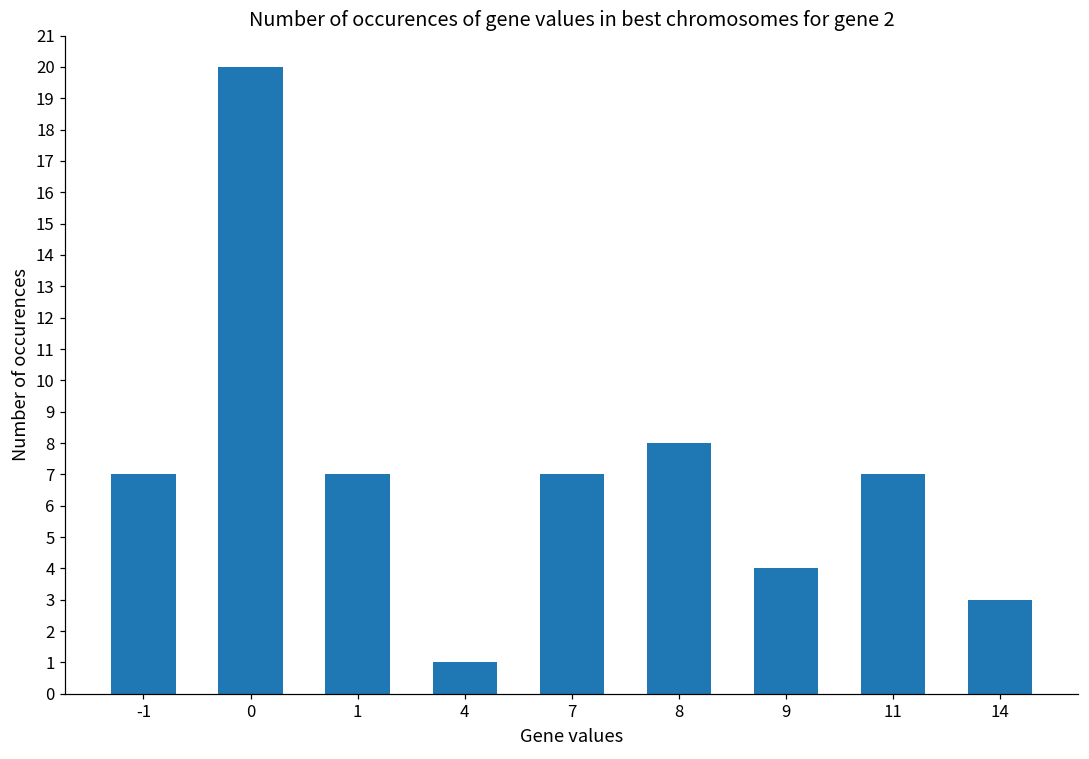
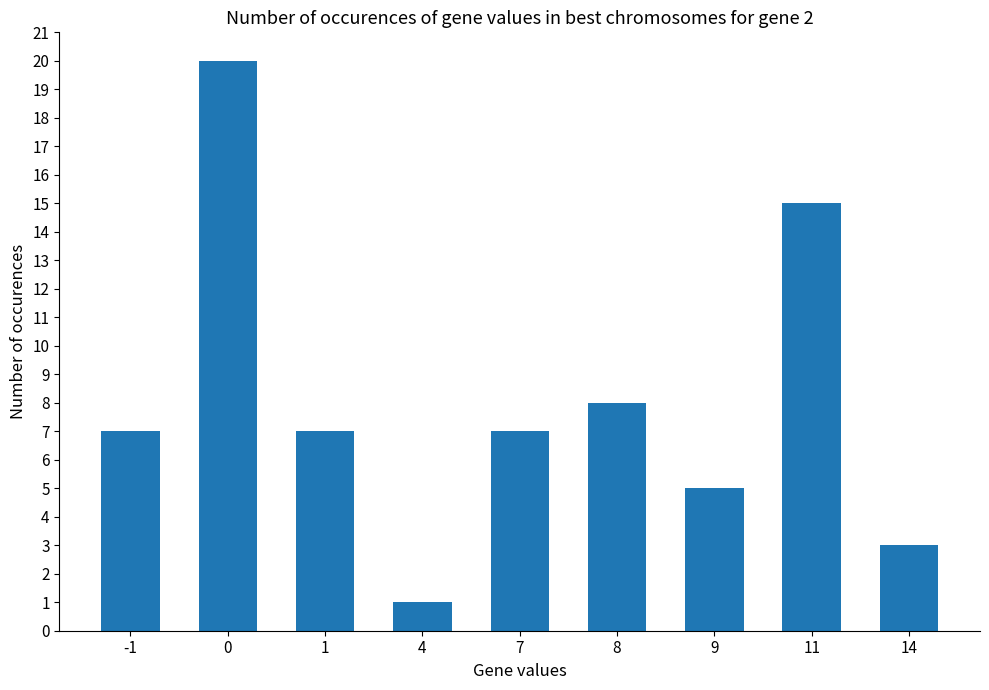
  {
    "-1": 7,
    "0": 20,
    "1": 7,
    "4": 1,
    "7": 7,
    "8": 8,
-   "9": 4,
-   "11": 7,
+   "9": 5,
+   "11": 15,
    "14": 3
  }
